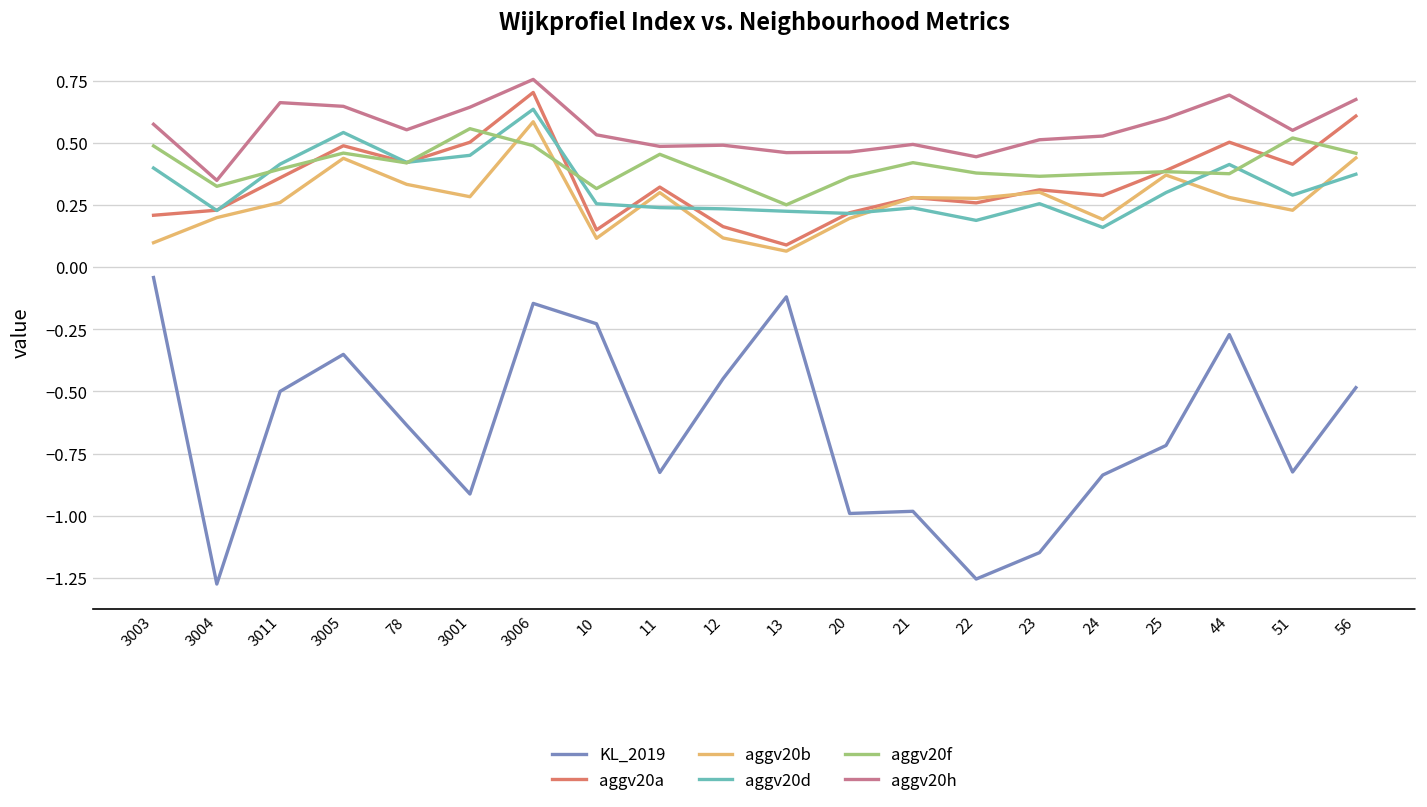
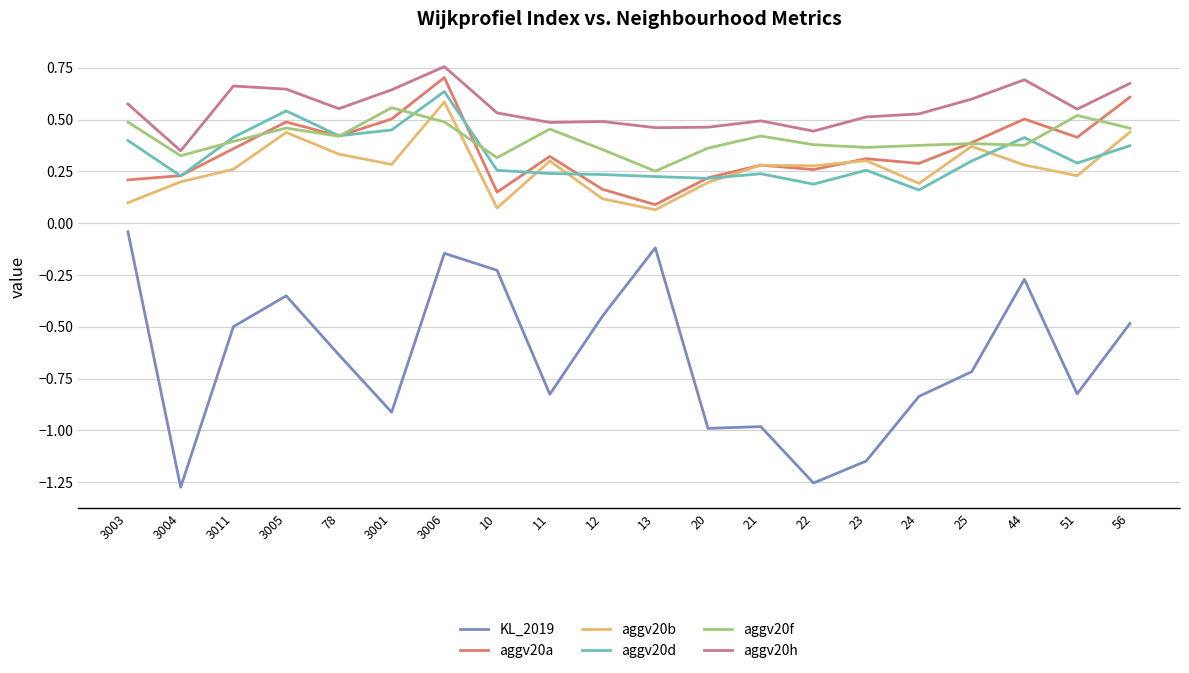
  {
    "aggv20b": {
      "3003": 0.10,
      "3004": 0.20,
      "3011": 0.26,
      "3005": 0.44,
      "78": 0.33,
      "3001": 0.28,
      "3006": 0.58,
-     "10": 0.12,
+     "10": 0.07,
      "11": 0.30,
      "12": 0.12,
      "13": 0.06,
      "20": 0.20,
      "22": 0.28,
      "24": 0.19,
      "25": 0.37,
      "44": 0.28,
      "51": 0.23,
      "56": 0.44
    },
    "aggv20f": {
      "3003": 0.49,
      "3004": 0.33,
      "3011": 0.39,
      "3005": 0.46,
      "3001": 0.56,
      "3006": 0.49,
      "10": 0.32,
      "11": 0.45,
      "12": 0.36,
      "13": 0.25,
      "20": 0.36,
      "21": 0.42,
      "22": 0.38,
      "23": 0.37,
      "24": 0.38,
      "44": 0.38,
      "51": 0.52,
      "56": 0.46
    }
  }
